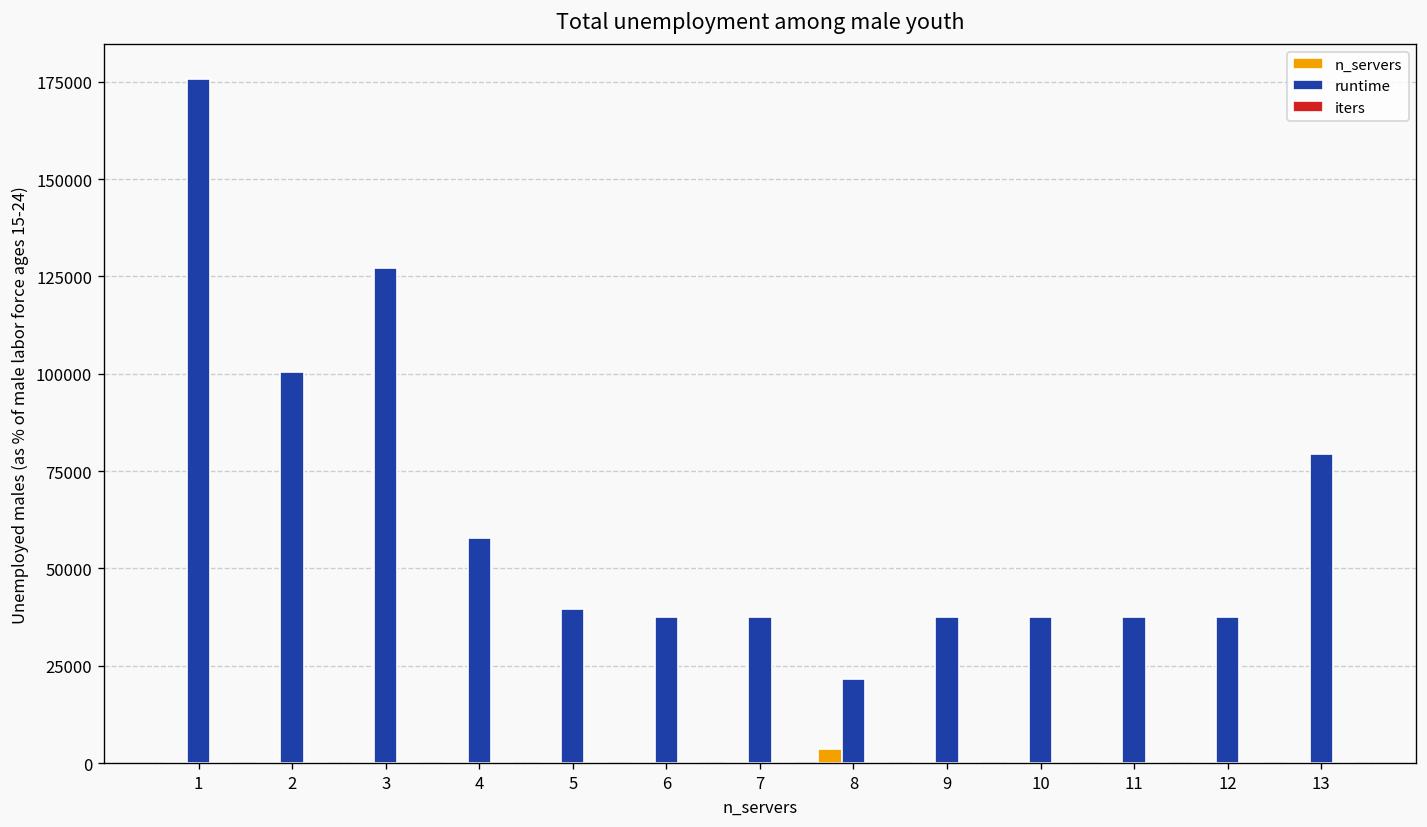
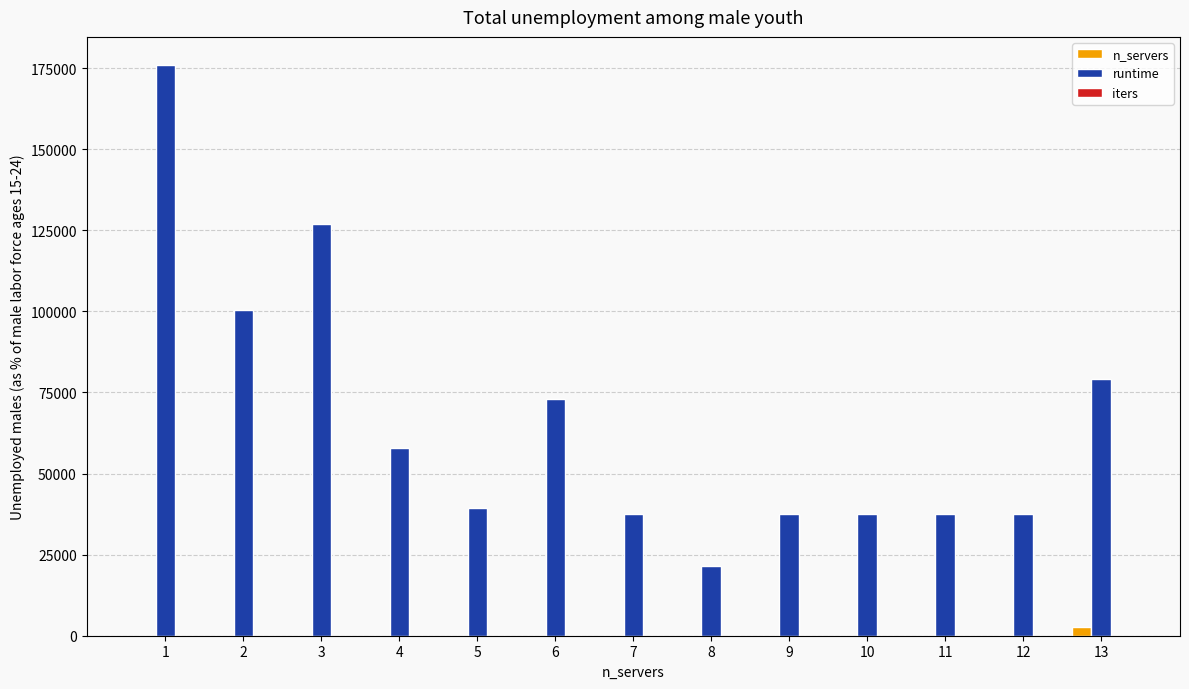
  {
    "n_servers": {
-     "8": 4000,
-     "13": 0
+     "8": 0,
+     "13": 3000
    },
    "runtime": {
      "1": 176000,
      "2": 100000,
      "3": 127000,
      "4": 58000,
      "5": 40000,
-     "6": 38000,
+     "6": 73000,
      "7": 38000,
      "8": 22000,
      "9": 38000,
      "10": 38000,
      "11": 38000,
      "12": 38000,
      "13": 79000
    }
  }
